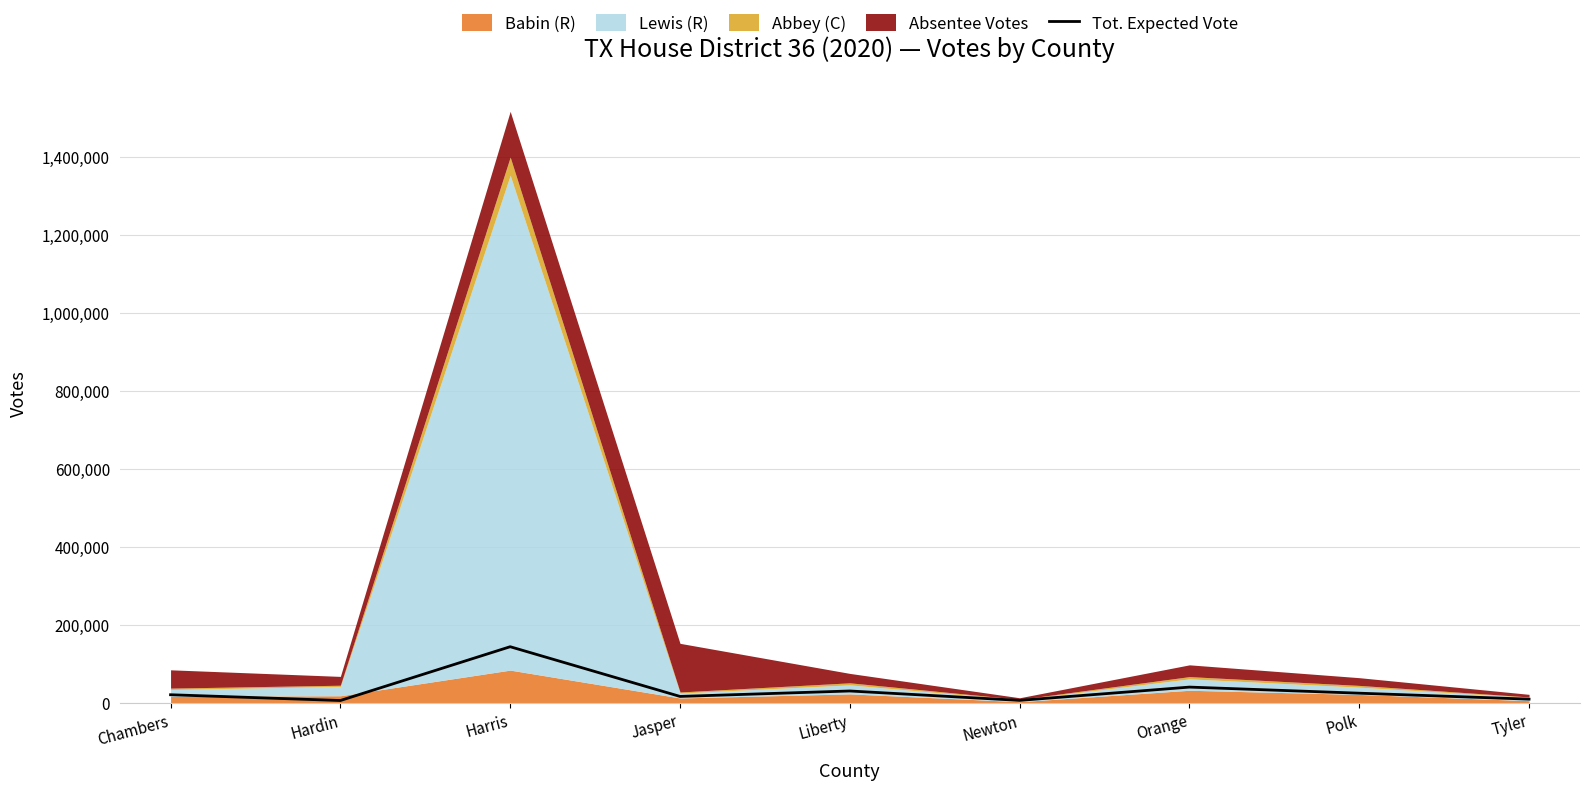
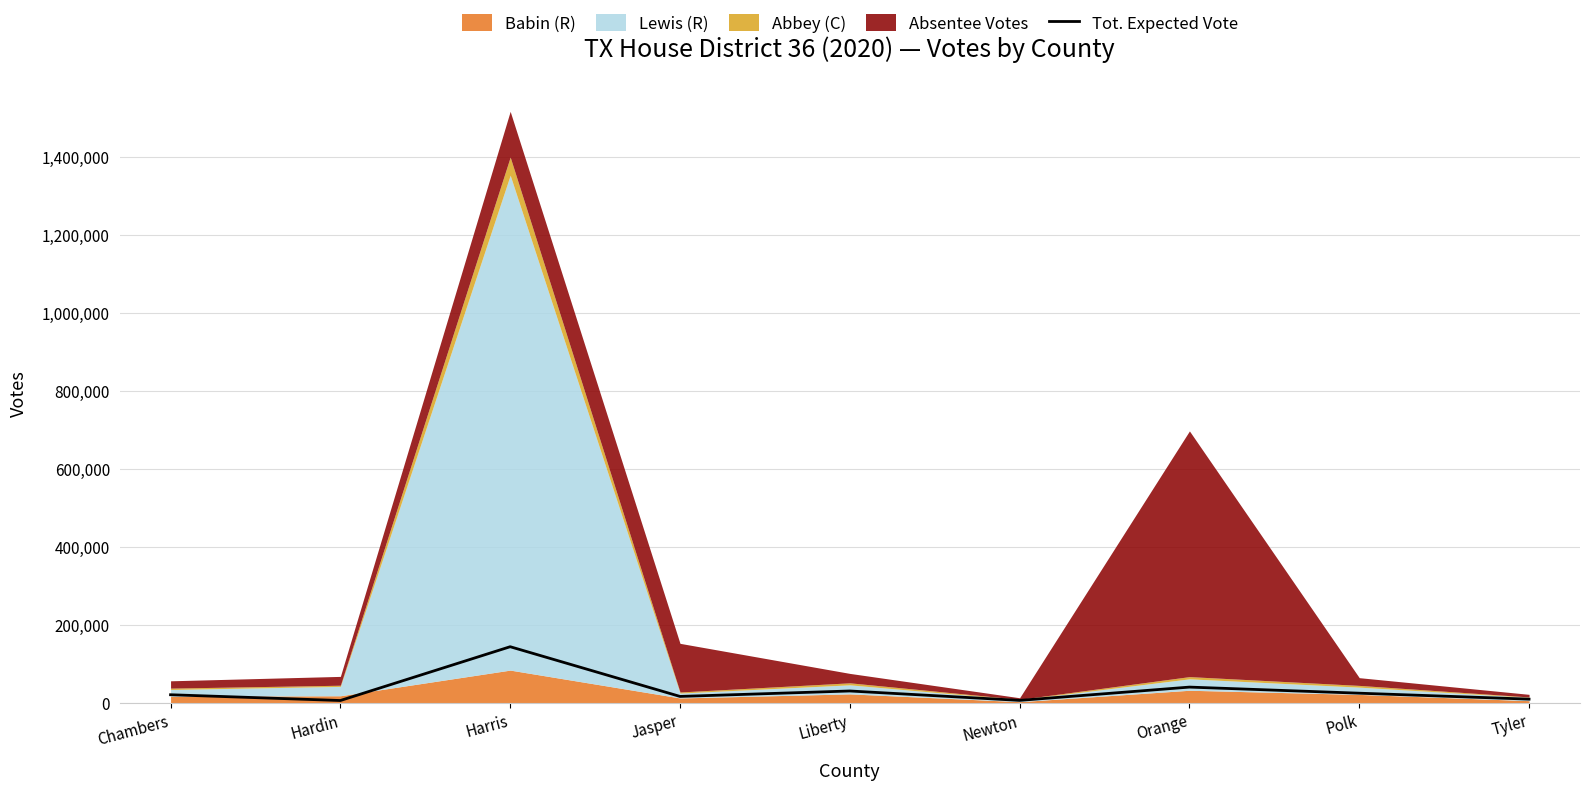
  {
    "Tot. Expected Vote": {
      "Hardin": "10,000",
      "Harris": "140,000",
      "Liberty": "30,000",
      "Orange": "40,000"
    },
    "Lewis (R)": {
      "Harris": "1,270,000"
    },
    "Absentee Votes": {
-     "Chambers": "50,000",
+     "Chambers": "20,000",
      "Hardin": "20,000",
      "Harris": "120,000",
      "Jasper": "120,000",
      "Liberty": "20,000",
-     "Orange": "30,000",
+     "Orange": "630,000",
      "Polk": "20,000",
      "Tyler": "10,000"
    }
  }
